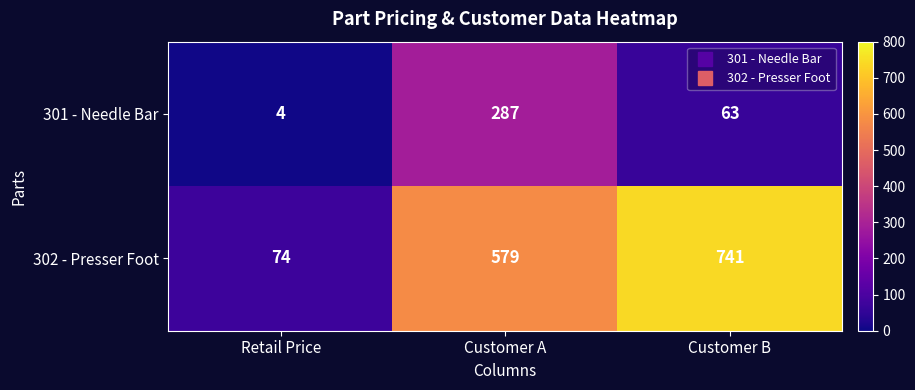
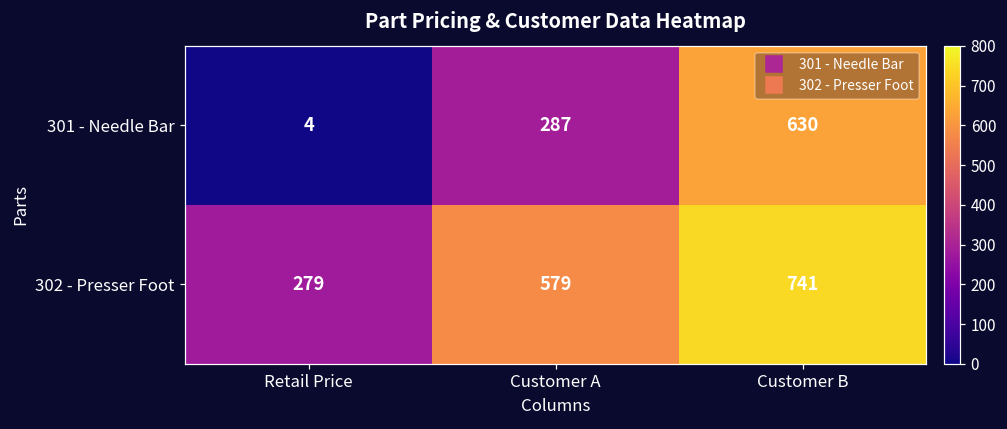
  {
    "301 - Needle Bar": {
      "Retail Price": 4,
      "Customer A": 287,
-     "Customer B": 63
+     "Customer B": 630
    },
    "302 - Presser Foot": {
-     "Retail Price": 74,
+     "Retail Price": 279,
      "Customer A": 579,
      "Customer B": 741
    }
  }
